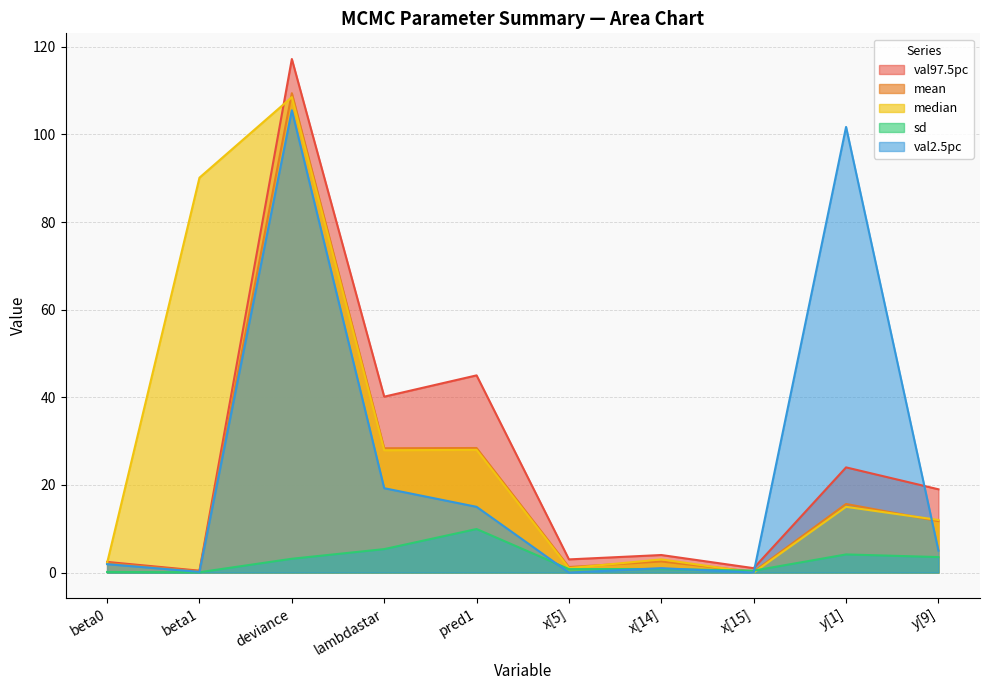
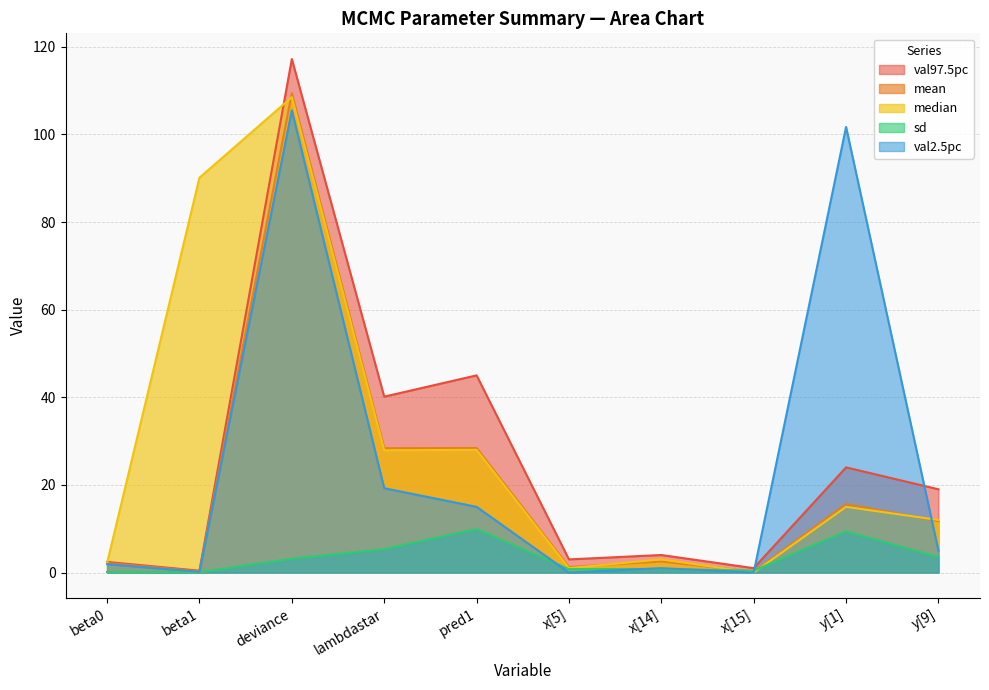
  {
    "median": {
      "beta1": 90,
      "deviance": 109,
      "y[1]": 15
    },
    "sd": {
      "beta0": 0,
      "deviance": 3,
      "lambdastar": 5,
      "pred1": 10,
-     "y[1]": 4,
+     "y[1]": 9,
      "y[9]": 4
    },
    "val2.5pc": {
      "deviance": 106,
      "lambdastar": 19,
      "pred1": 15,
      "x[5]": 0,
      "y[1]": 102,
      "y[9]": 5
    }
  }
